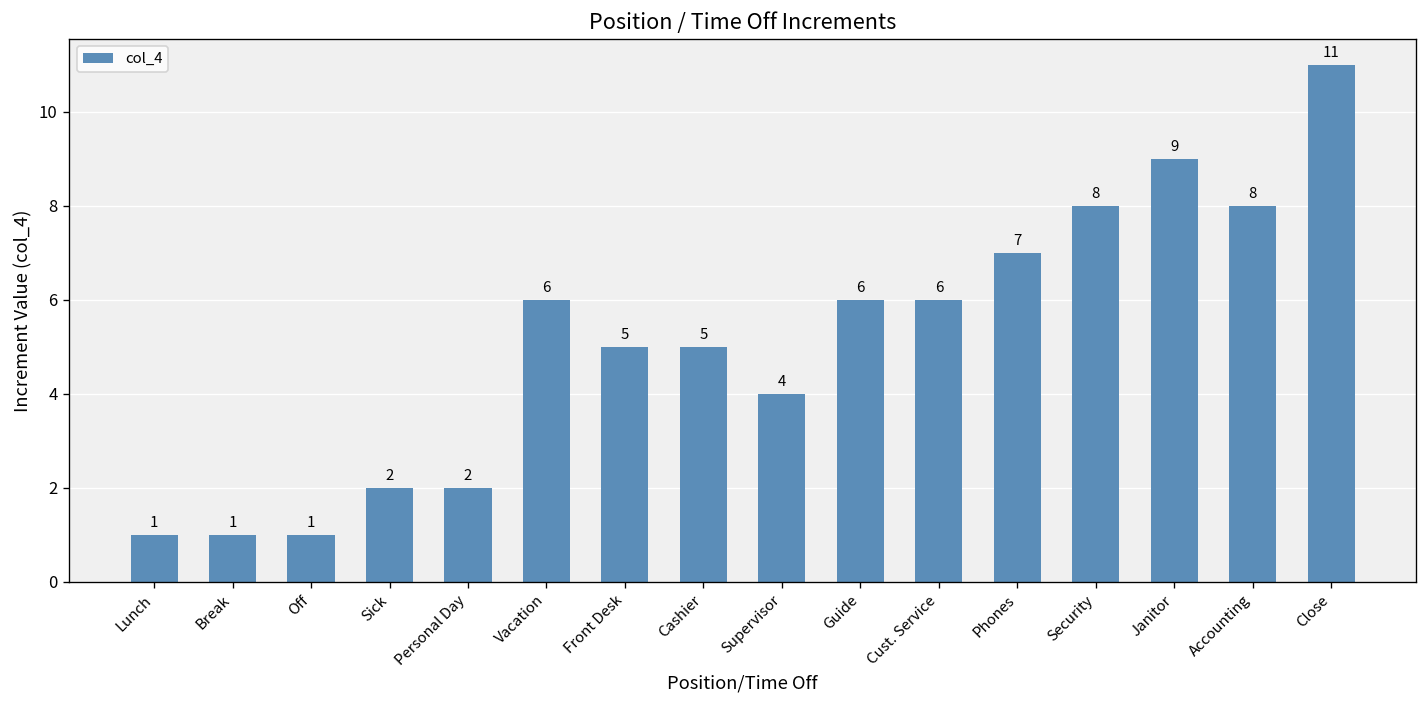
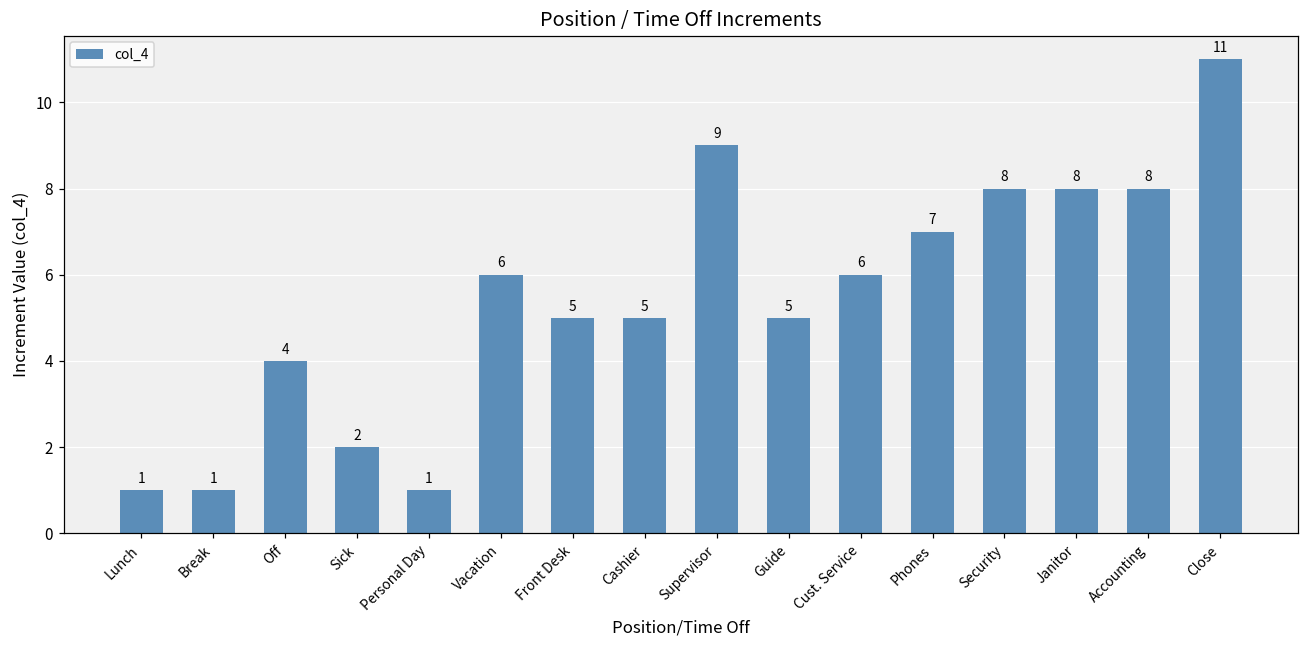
  {
    "Lunch": 1,
    "Break": 1,
-   "Off": 1,
+   "Off": 4,
    "Sick": 2,
-   "Personal Day": 2,
+   "Personal Day": 1,
    "Vacation": 6,
    "Front Desk": 5,
    "Cashier": 5,
-   "Supervisor": 4,
-   "Guide": 6,
+   "Supervisor": 9,
+   "Guide": 5,
    "Cust. Service": 6,
    "Phones": 7,
    "Security": 8,
-   "Janitor": 9,
+   "Janitor": 8,
    "Accounting": 8,
    "Close": 11
  }
